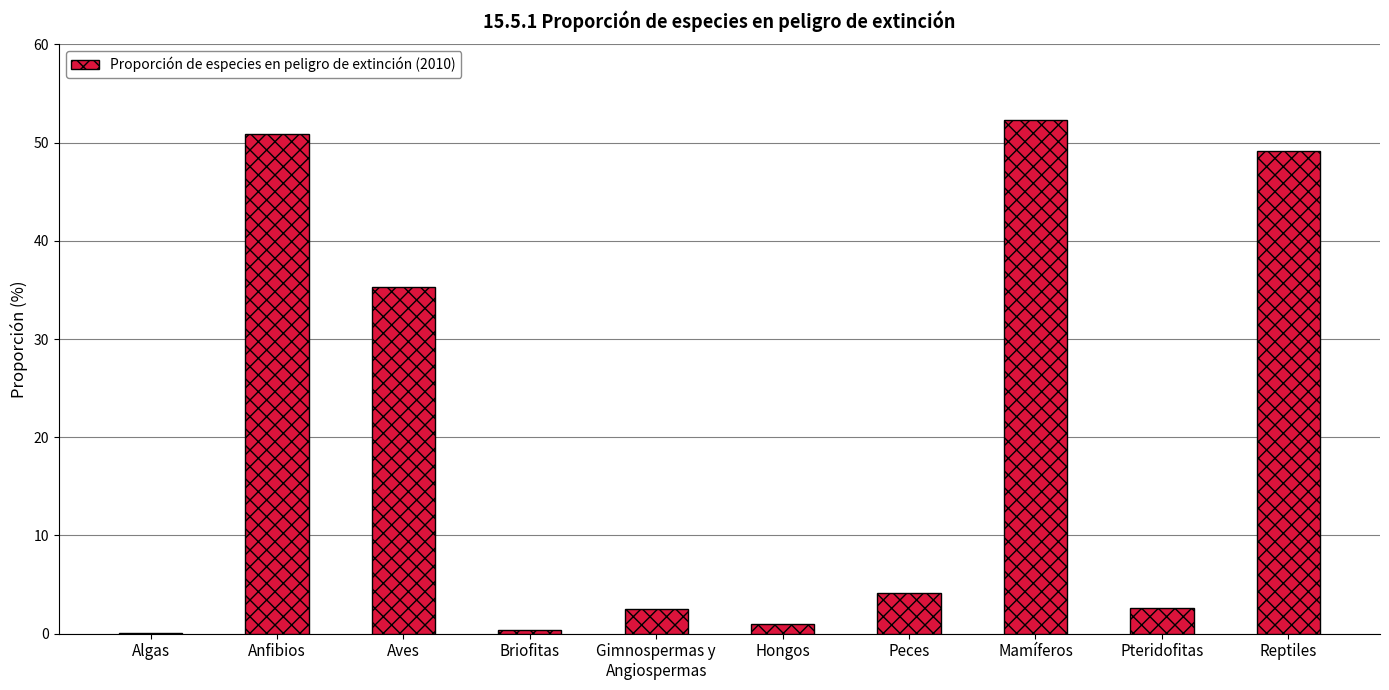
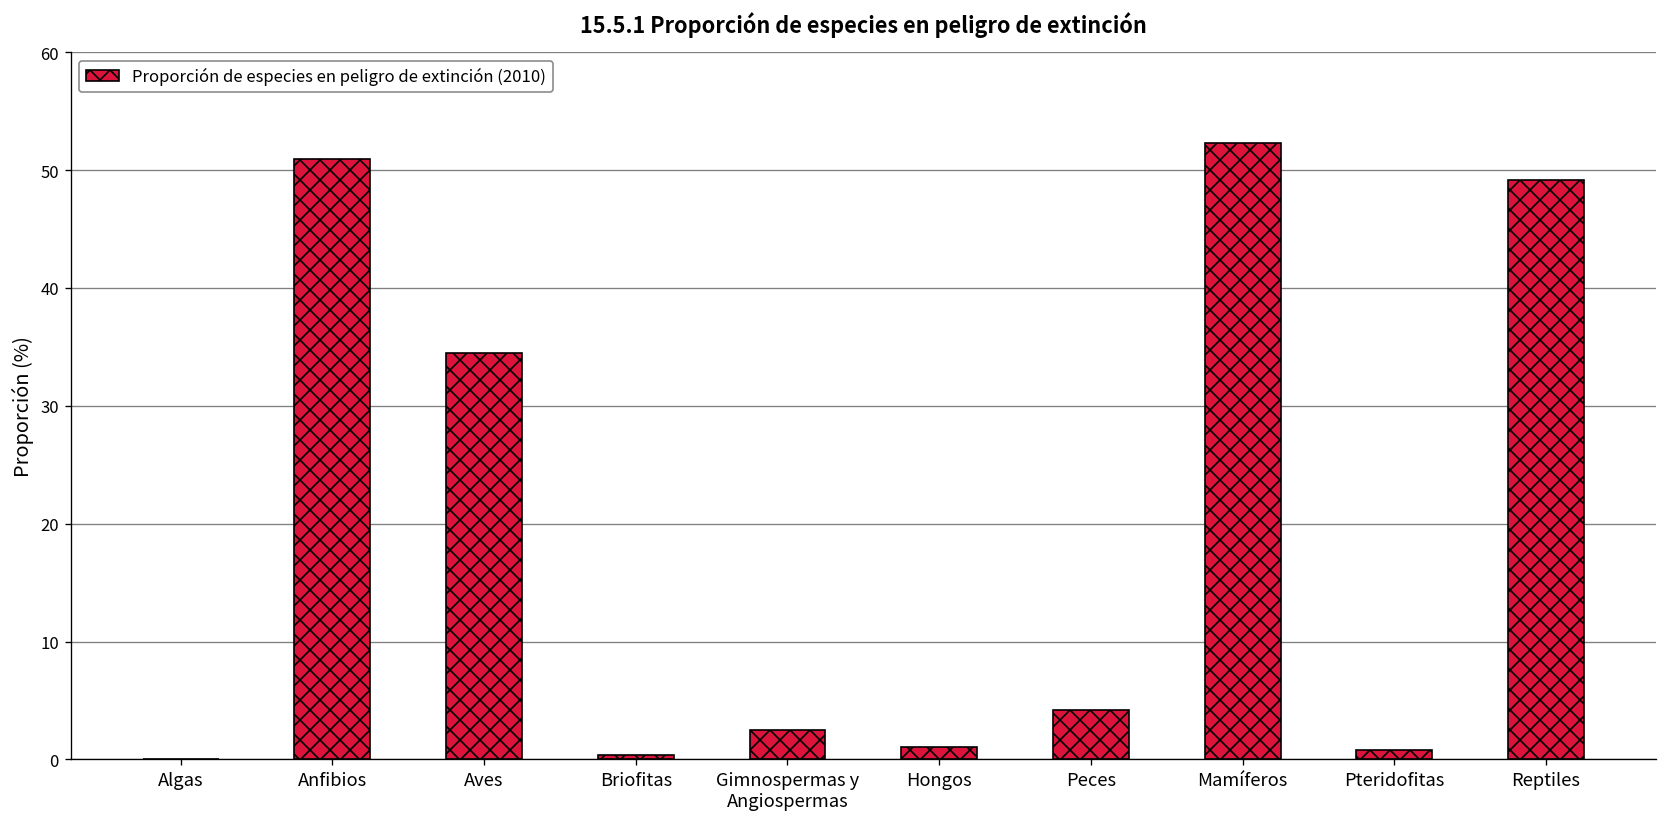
  {
    "Anfibios": 51,
-   "Aves": 35,
+   "Aves": 34,
    "Briofitas": 0,
    "Gimnospermas y Angiospermas": 2,
    "Hongos": 1,
    "Peces": 4,
    "Mamíferos": 52,
-   "Pteridofitas": 3,
+   "Pteridofitas": 1,
    "Reptiles": 49
  }
